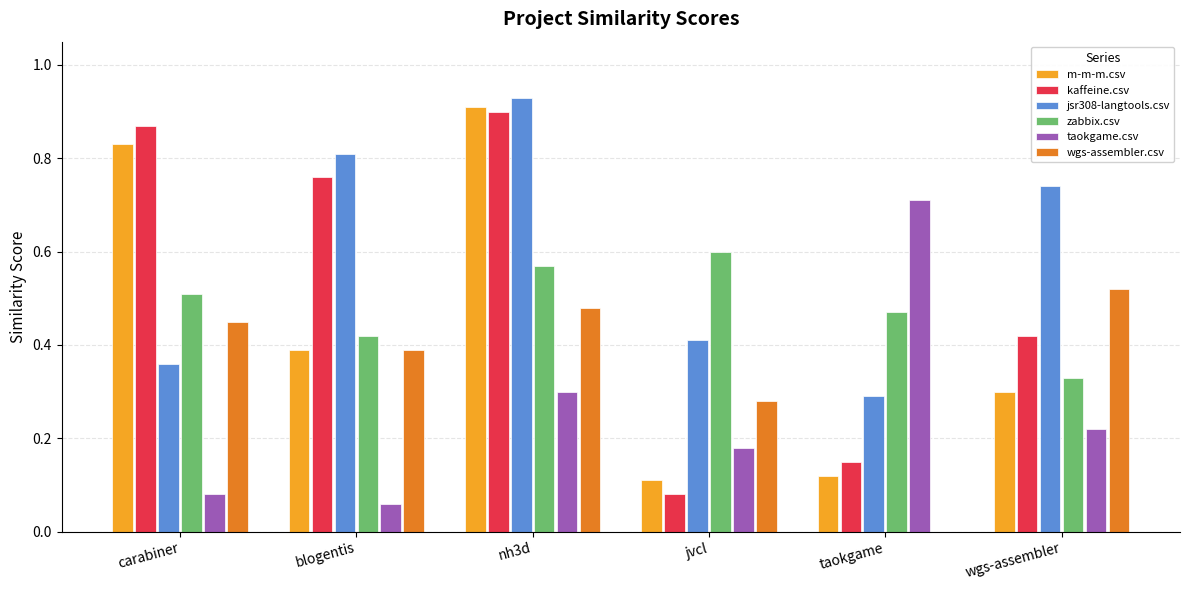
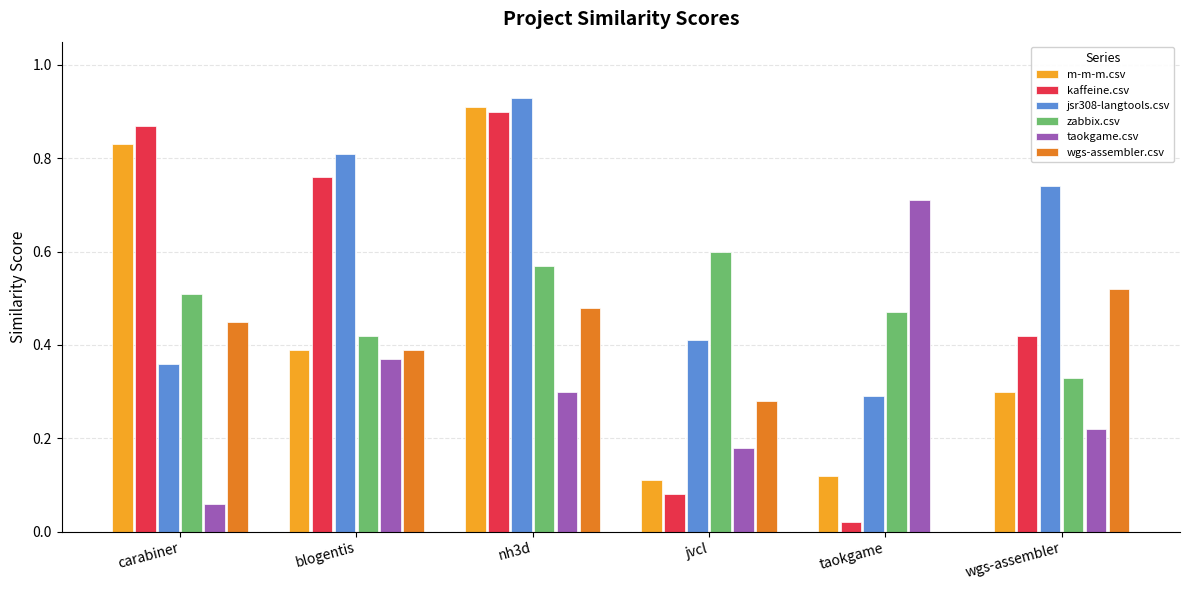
  {
    "kaffeine.csv": {
      "carabiner": 0.87,
      "blogentis": 0.76,
      "nh3d": 0.90,
      "jvcl": 0.08,
-     "taokgame": 0.15,
+     "taokgame": 0.02,
      "wgs-assembler": 0.42
    },
    "jsr308-langtools.csv": {
      "carabiner": 0.36,
      "blogentis": 0.81,
      "nh3d": 0.93,
      "jvcl": 0.41,
      "taokgame": 0.29,
      "wgs-assembler": 0.74
    },
    "zabbix.csv": {
      "carabiner": 0.51,
      "blogentis": 0.42,
      "nh3d": 0.57,
      "jvcl": 0.60,
      "taokgame": 0.47,
      "wgs-assembler": 0.33
    },
    "taokgame.csv": {
-     "carabiner": 0.08,
-     "blogentis": 0.06,
+     "carabiner": 0.06,
+     "blogentis": 0.37,
      "nh3d": 0.30,
      "jvcl": 0.18,
      "taokgame": 0.71,
      "wgs-assembler": 0.22
    }
  }
